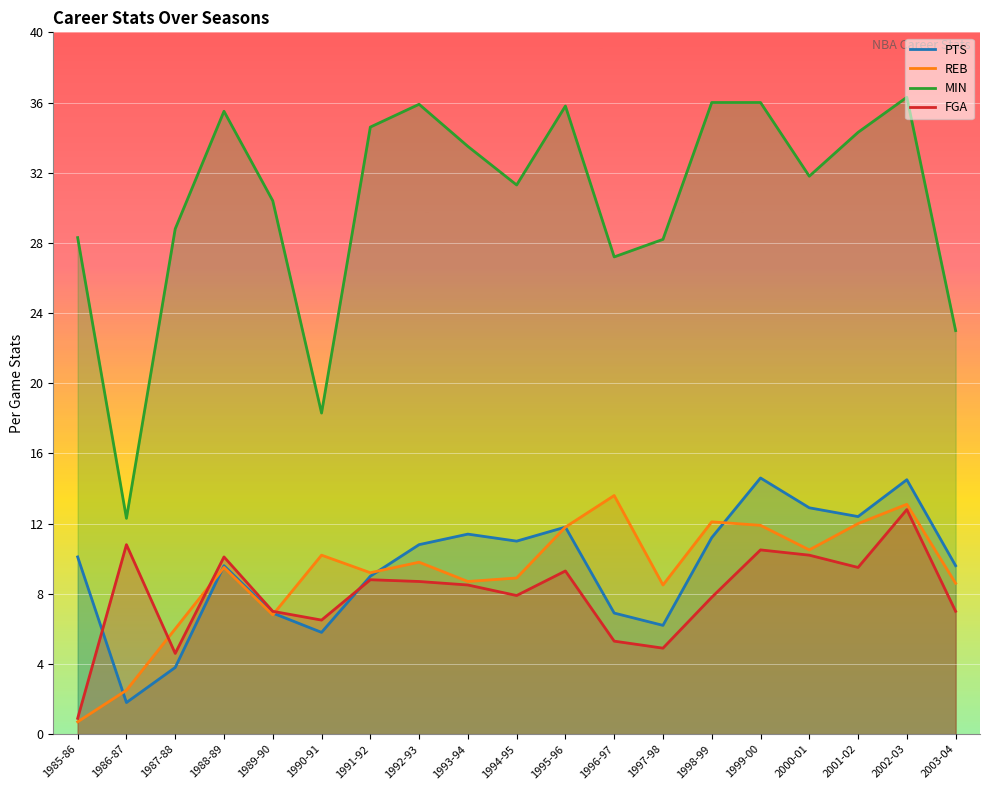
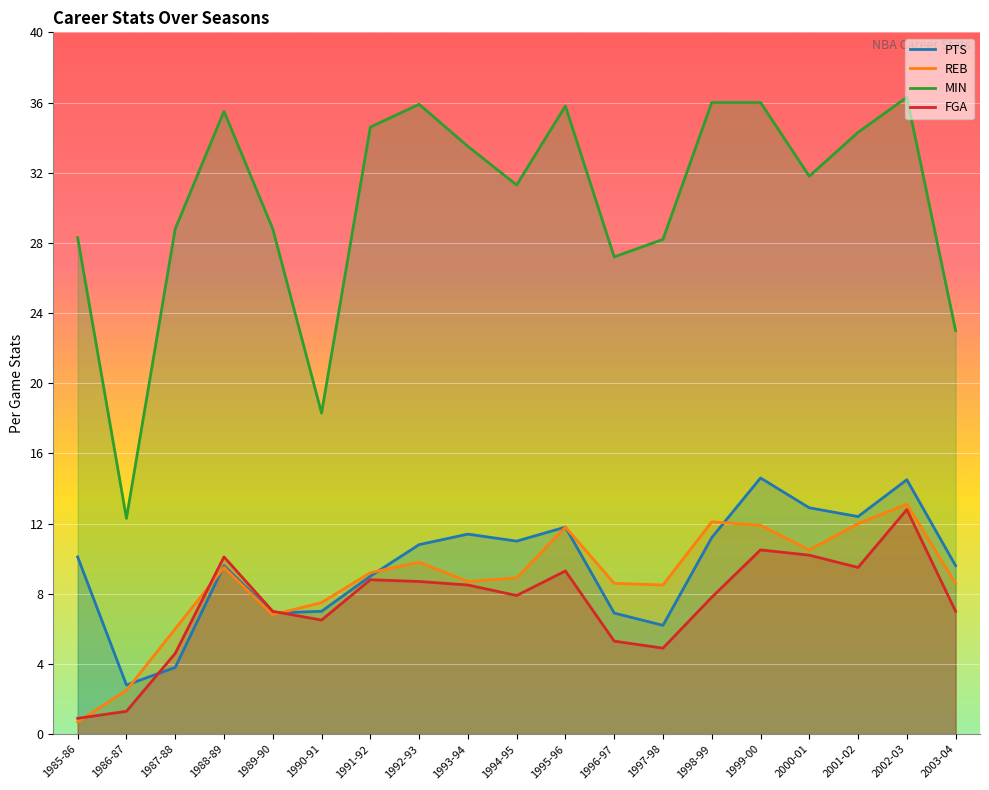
  {
    "PTS": {
      "1985-86": 10.1,
-     "1986-87": 1.8,
+     "1986-87": 2.8,
      "1987-88": 3.8,
-     "1990-91": 5.8,
+     "1990-91": 7.0,
      "1991-92": 9.0,
      "1992-93": 10.8,
      "1993-94": 11.4,
      "1994-95": 11.0,
      "1996-97": 6.9,
      "1997-98": 6.2,
      "1998-99": 11.2,
      "1999-00": 14.6,
      "2000-01": 12.9,
      "2001-02": 12.4,
      "2002-03": 14.5,
      "2003-04": 9.6
    },
    "REB": {
      "1985-86": 0.7,
      "1986-87": 2.5,
      "1987-88": 6.0,
-     "1990-91": 10.2,
+     "1990-91": 7.5,
      "1991-92": 9.2,
      "1992-93": 9.8,
      "1993-94": 8.7,
      "1994-95": 8.9,
-     "1996-97": 13.6,
+     "1996-97": 8.6,
      "1997-98": 8.5,
      "1998-99": 12.1,
      "1999-00": 11.9,
      "2000-01": 10.5,
      "2001-02": 12.0,
      "2002-03": 13.1,
      "2003-04": 8.6
    },
    "MIN": {
      "1985-86": 28.3,
      "1986-87": 12.3,
      "1987-88": 28.8,
      "1988-89": 35.5,
-     "1989-90": 30.4,
+     "1989-90": 28.8,
      "1990-91": 18.3,
      "1991-92": 34.6,
      "1992-93": 35.9,
      "1993-94": 33.5,
      "1994-95": 31.3,
      "1995-96": 35.8,
      "1996-97": 27.2,
      "1997-98": 28.2,
      "1998-99": 36.0,
      "1999-00": 36.0,
      "2000-01": 31.8,
      "2001-02": 34.3,
      "2003-04": 23.0
    },
    "FGA": {
      "1985-86": 0.9,
-     "1986-87": 10.8,
+     "1986-87": 1.3,
      "1987-88": 4.6,
      "1988-89": 10.1,
      "1990-91": 6.5,
      "1991-92": 8.8,
      "1992-93": 8.7,
      "1993-94": 8.5,
      "1994-95": 7.9,
      "1995-96": 9.3,
      "1996-97": 5.3,
      "1997-98": 4.9,
      "1998-99": 7.8,
      "1999-00": 10.5,
      "2000-01": 10.2,
      "2001-02": 9.5,
      "2002-03": 12.8,
      "2003-04": 7.0
    }
  }
